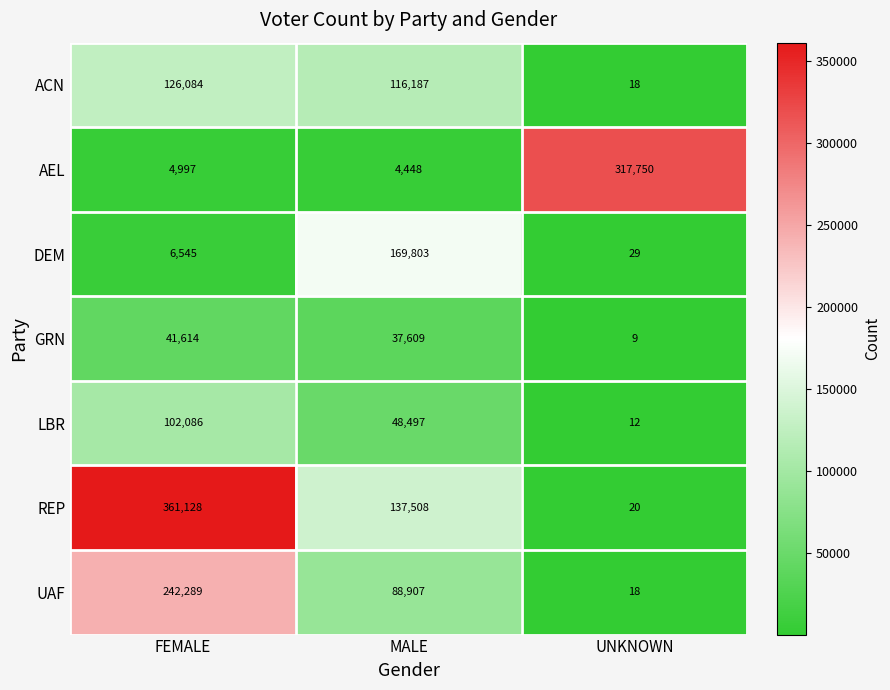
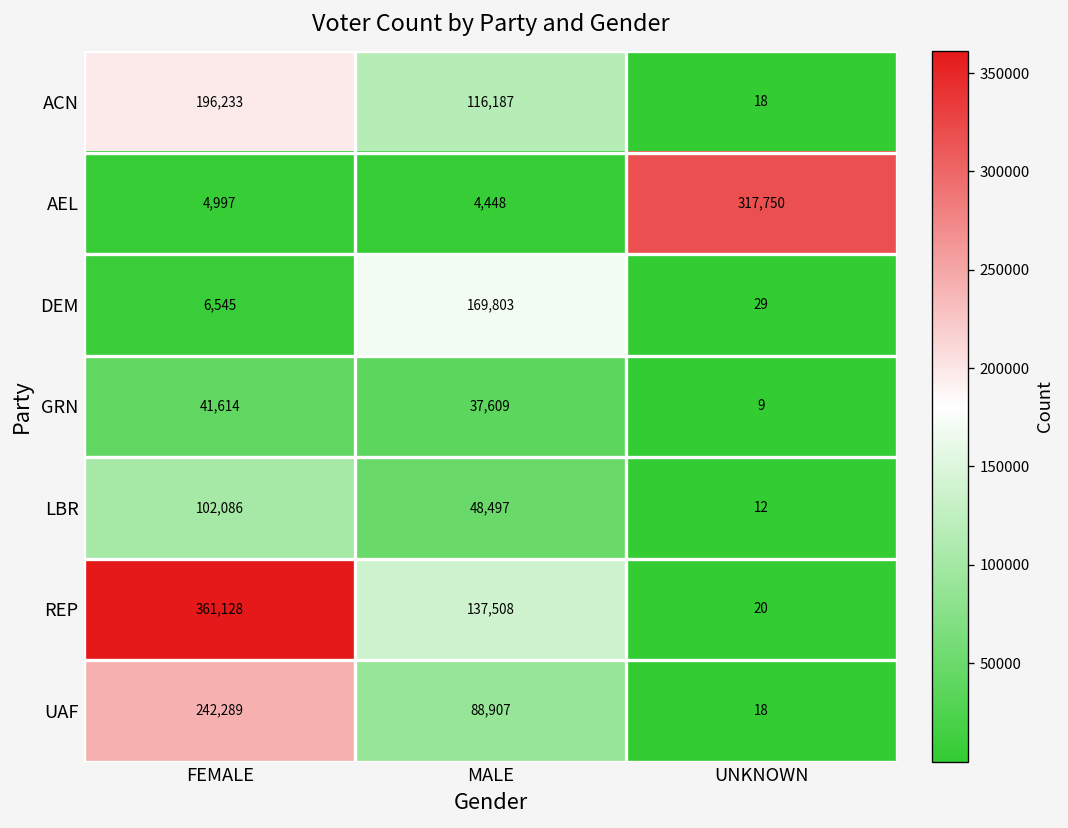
  {
    "ACN": {
-     "FEMALE": "126,084",
+     "FEMALE": "196,233",
      "MALE": "116,187",
      "UNKNOWN": "18"
    },
    "AEL": {
      "FEMALE": "4,997",
      "MALE": "4,448",
      "UNKNOWN": "317,750"
    },
    "DEM": {
      "FEMALE": "6,545",
      "MALE": "169,803",
      "UNKNOWN": "29"
    },
    "GRN": {
      "FEMALE": "41,614",
      "MALE": "37,609",
      "UNKNOWN": "9"
    },
    "LBR": {
      "FEMALE": "102,086",
      "MALE": "48,497",
      "UNKNOWN": "12"
    },
    "REP": {
      "FEMALE": "361,128",
      "MALE": "137,508",
      "UNKNOWN": "20"
    },
    "UAF": {
      "FEMALE": "242,289",
      "MALE": "88,907",
      "UNKNOWN": "18"
    }
  }
